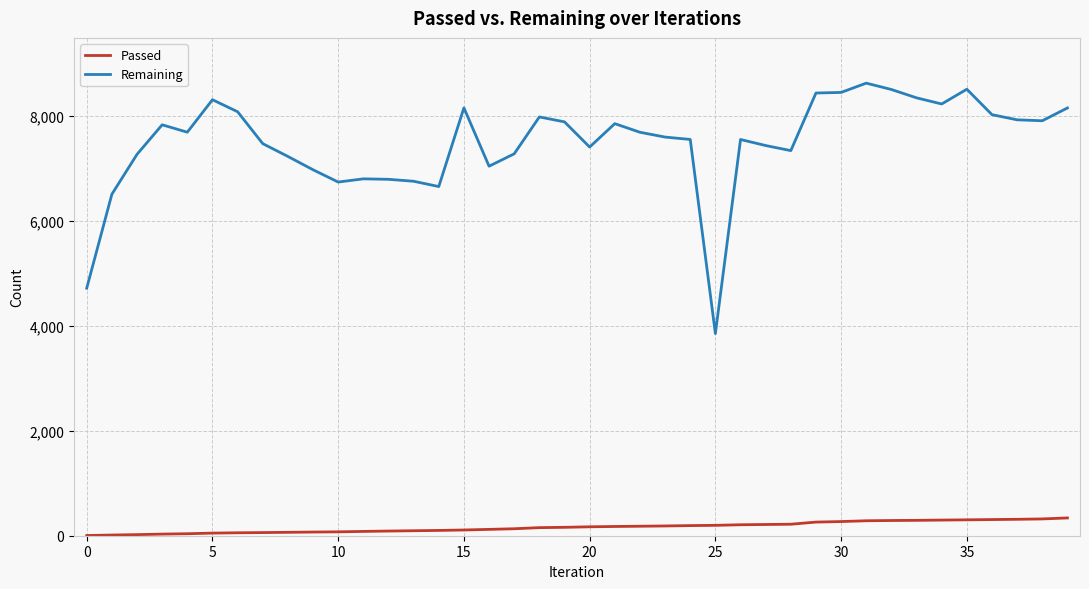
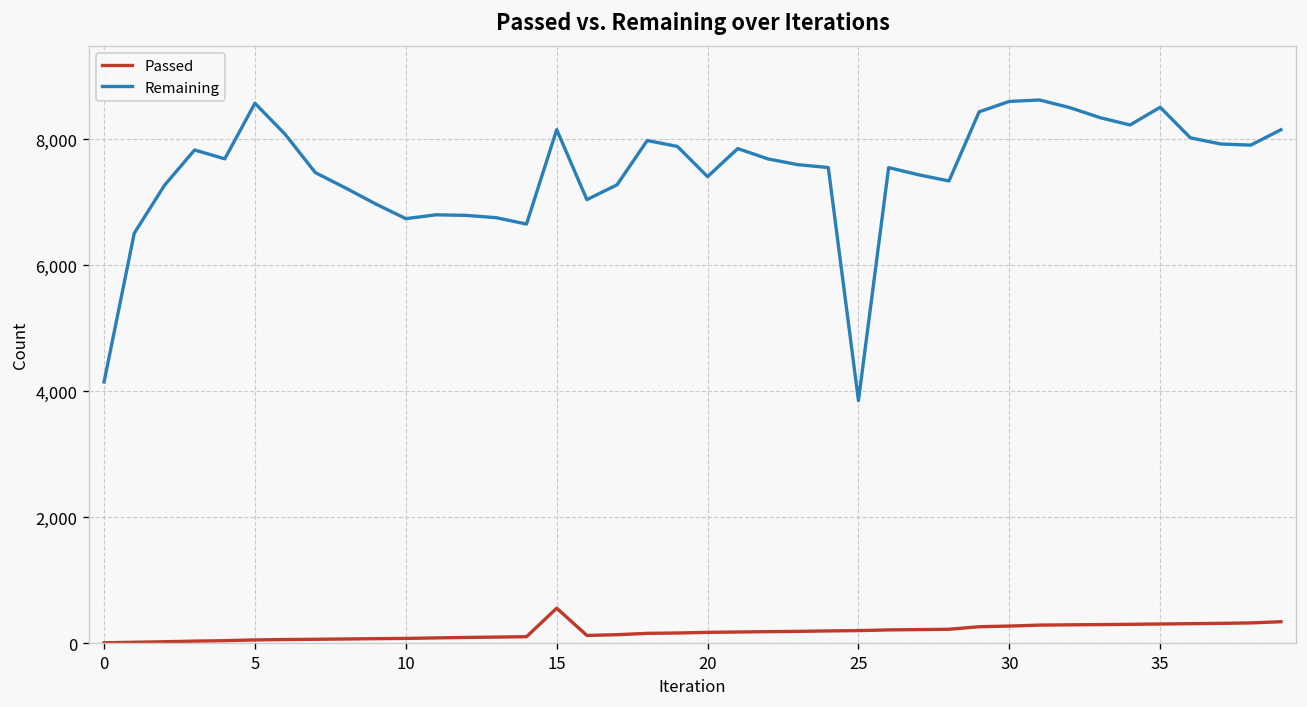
  {
    "Passed": {
      "0": "0",
      "5": "100",
      "10": "100",
-     "15": "100",
+     "15": "600",
      "20": "200",
      "25": "200",
      "30": "300",
      "35": "300"
    },
    "Remaining": {
-     "0": "4,700",
-     "5": "8,300",
+     "0": "4,100",
+     "5": "8,600",
      "10": "6,700",
      "15": "8,200",
      "20": "7,400",
      "25": "3,900",
-     "30": "8,400",
+     "30": "8,600",
      "35": "8,500"
    }
  }
